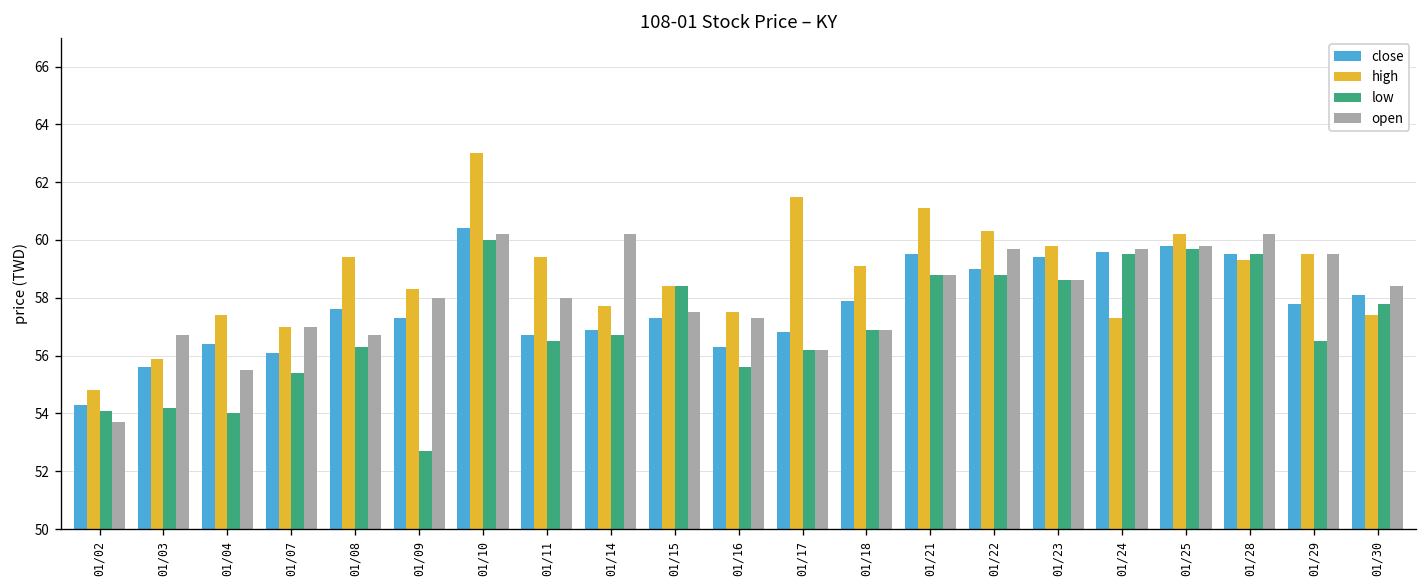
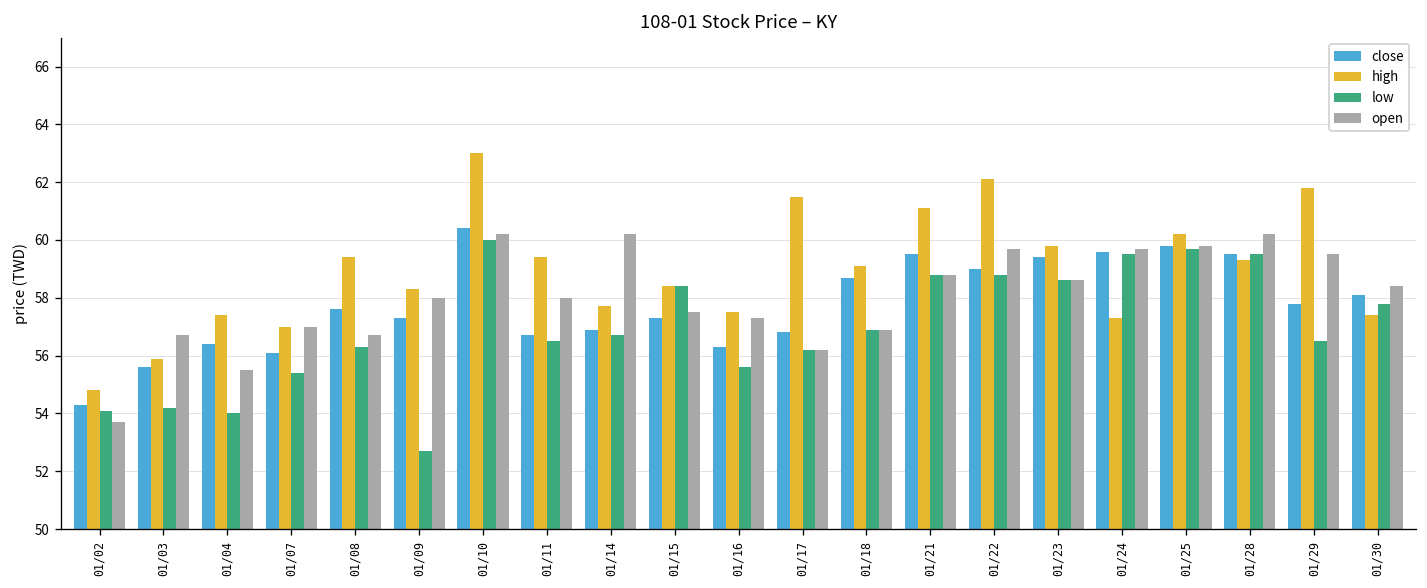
  {
    "close": {
      "01/02": 54.3,
      "01/03": 55.6,
      "01/04": 56.4,
      "01/07": 56.1,
      "01/08": 57.6,
      "01/09": 57.3,
      "01/10": 60.4,
      "01/11": 56.7,
      "01/14": 56.9,
      "01/15": 57.3,
      "01/16": 56.3,
      "01/17": 56.8,
-     "01/18": 57.9,
+     "01/18": 58.7,
      "01/21": 59.5,
      "01/22": 59.0,
      "01/23": 59.4,
      "01/24": 59.6,
      "01/25": 59.8,
      "01/28": 59.5,
      "01/29": 57.8,
      "01/30": 58.1
    },
    "high": {
      "01/02": 54.8,
      "01/03": 55.9,
      "01/04": 57.4,
      "01/07": 57.0,
      "01/08": 59.4,
      "01/09": 58.3,
      "01/10": 63.0,
      "01/11": 59.4,
      "01/14": 57.7,
      "01/15": 58.4,
      "01/16": 57.5,
      "01/17": 61.5,
      "01/18": 59.1,
      "01/21": 61.1,
-     "01/22": 60.3,
+     "01/22": 62.1,
      "01/23": 59.8,
      "01/24": 57.3,
      "01/25": 60.2,
      "01/28": 59.3,
-     "01/29": 59.5,
+     "01/29": 61.8,
      "01/30": 57.4
    },
    "low": {
      "01/02": 54.1,
      "01/03": 54.2,
      "01/04": 54.0,
      "01/07": 55.4,
      "01/08": 56.3,
      "01/09": 52.7,
      "01/10": 60.0,
      "01/11": 56.5,
      "01/14": 56.7,
      "01/15": 58.4,
      "01/16": 55.6,
      "01/17": 56.2,
      "01/18": 56.9,
      "01/21": 58.8,
      "01/22": 58.8,
      "01/23": 58.6,
      "01/24": 59.5,
      "01/25": 59.7,
      "01/28": 59.5,
      "01/29": 56.5,
      "01/30": 57.8
    },
    "open": {
      "01/02": 53.7,
      "01/03": 56.7,
      "01/04": 55.5,
      "01/07": 57.0,
      "01/08": 56.7,
      "01/09": 58.0,
      "01/10": 60.2,
      "01/11": 58.0,
      "01/14": 60.2,
      "01/15": 57.5,
      "01/16": 57.3,
      "01/17": 56.2,
      "01/18": 56.9,
      "01/21": 58.8,
      "01/22": 59.7,
      "01/23": 58.6,
      "01/24": 59.7,
      "01/25": 59.8,
      "01/28": 60.2,
      "01/29": 59.5,
      "01/30": 58.4
    }
  }
